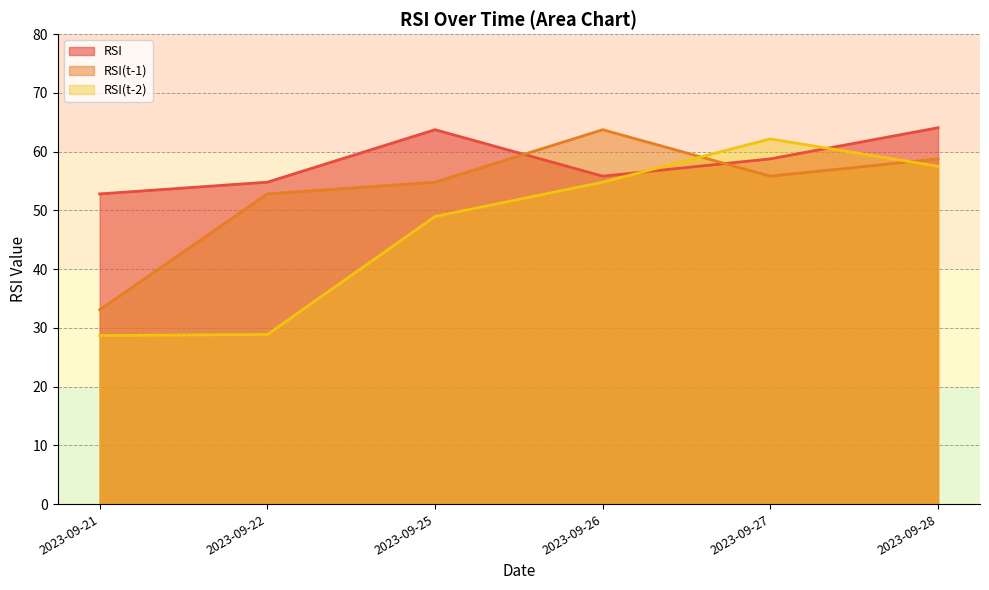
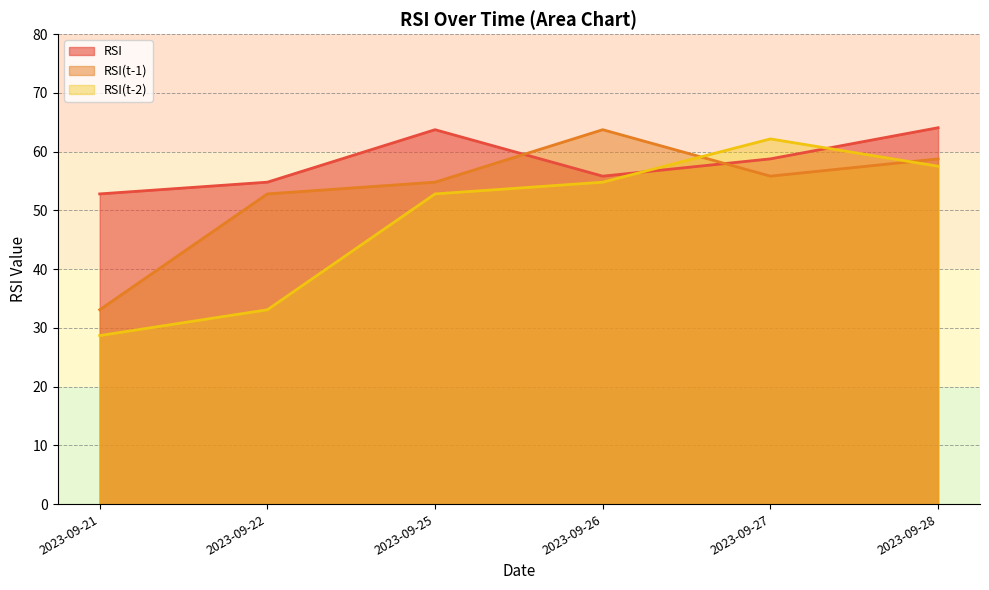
  {
    "RSI(t-2)": {
      "2023-09-21": 29,
-     "2023-09-22": 29,
-     "2023-09-25": 49,
+     "2023-09-22": 33,
+     "2023-09-25": 53,
      "2023-09-26": 55,
      "2023-09-27": 62,
      "2023-09-28": 58
    }
  }
